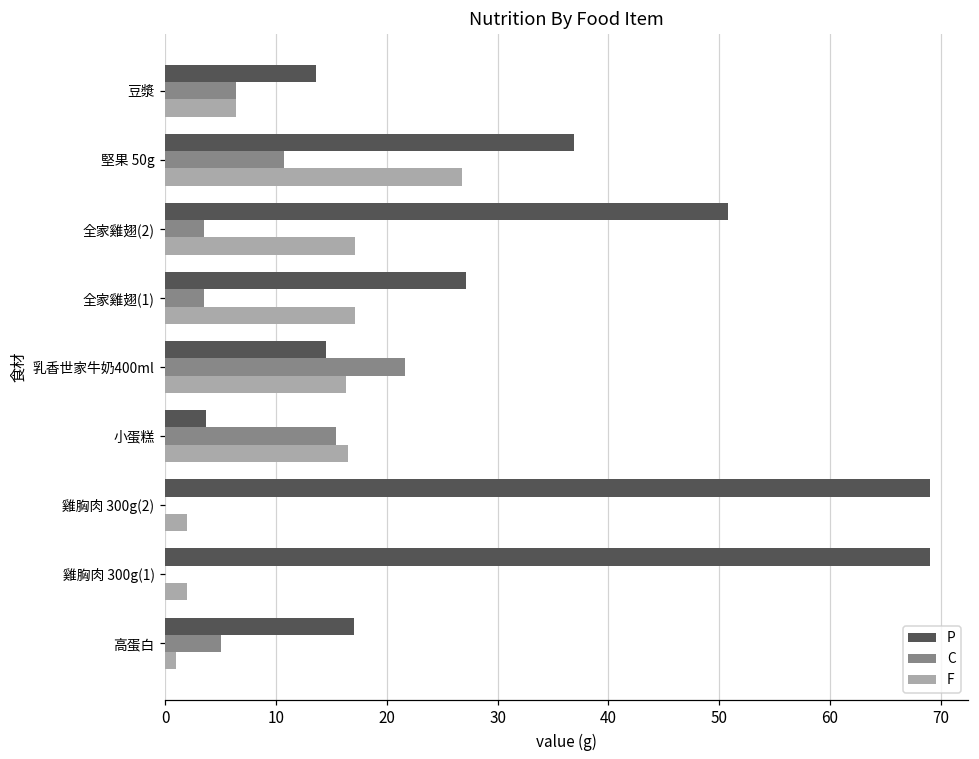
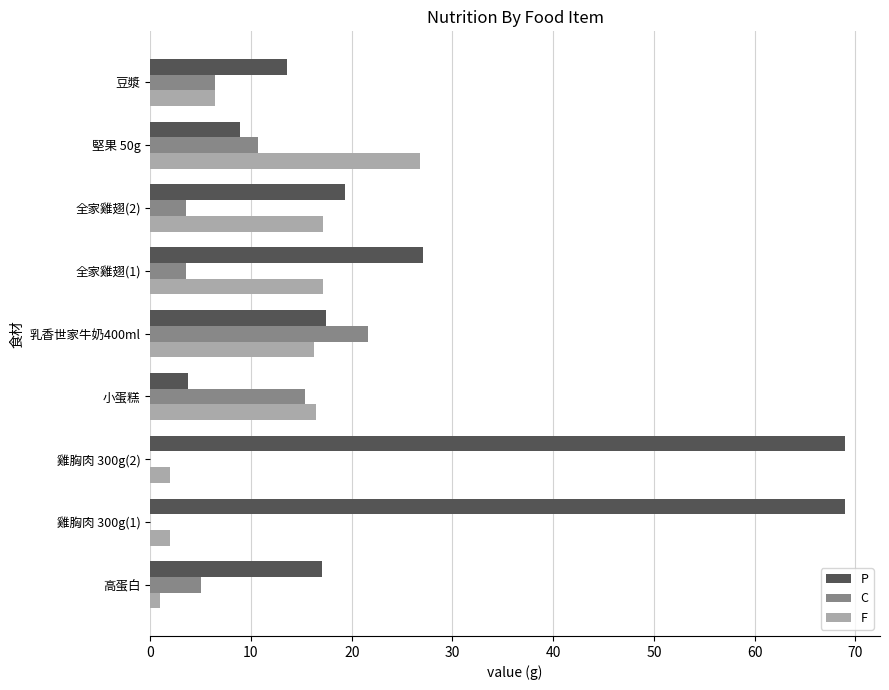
  {
    "P": {
      "豆漿": 13.6,
-     "堅果 50g": 36.9,
-     "全家雞翅(2)": 50.8,
+     "堅果 50g": 9.0,
+     "全家雞翅(2)": 19.3,
      "全家雞翅(1)": 27.1,
-     "乳香世家牛奶400ml": 14.5,
+     "乳香世家牛奶400ml": 17.4,
      "小蛋糕": 3.7,
      "雞胸肉 300g(2)": 69.0,
      "雞胸肉 300g(1)": 69.0,
      "高蛋白": 17.0
    }
  }
